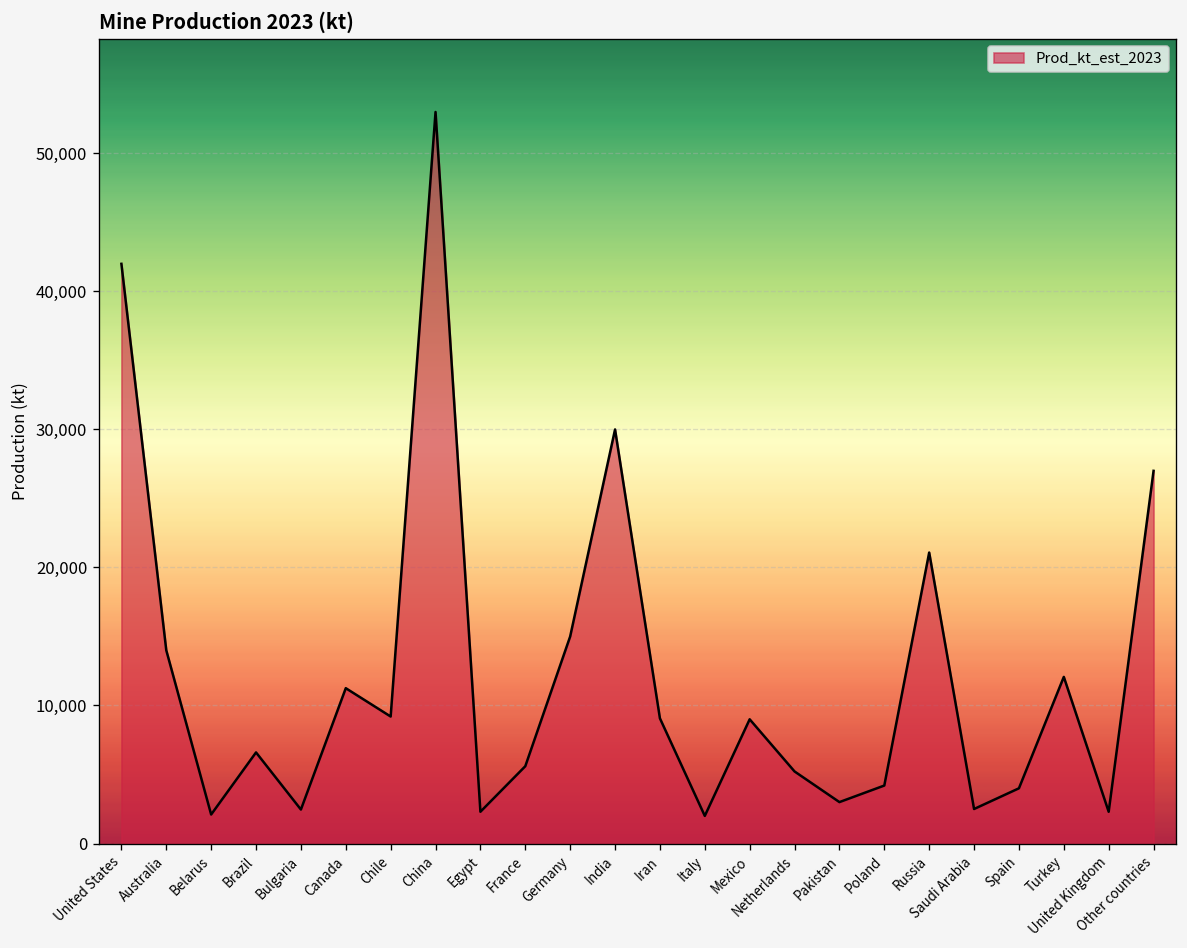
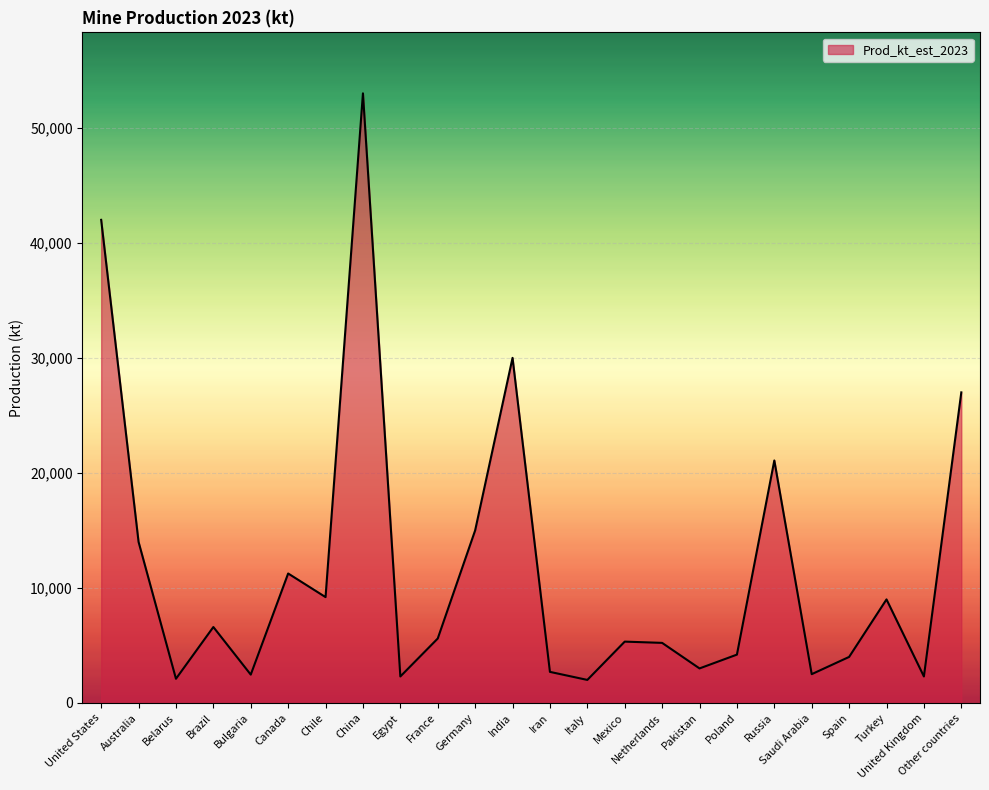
  {
    "United States": "42,000",
    "Australia": "14,000",
    "Belarus": "2,100",
    "Brazil": "6,600",
    "Bulgaria": "2,500",
    "Canada": "11,300",
    "Chile": "9,200",
    "China": "53,000",
    "Egypt": "2,300",
    "France": "5,600",
    "Germany": "15,000",
    "India": "30,000",
-   "Iran": "9,100",
+   "Iran": "2,700",
    "Italy": "2,000",
-   "Mexico": "9,000",
+   "Mexico": "5,300",
    "Netherlands": "5,200",
    "Pakistan": "3,000",
    "Poland": "4,200",
    "Russia": "21,100",
    "Saudi Arabia": "2,500",
    "Spain": "4,000",
-   "Turkey": "12,100",
+   "Turkey": "9,000",
    "United Kingdom": "2,300",
    "Other countries": "27,000"
  }
